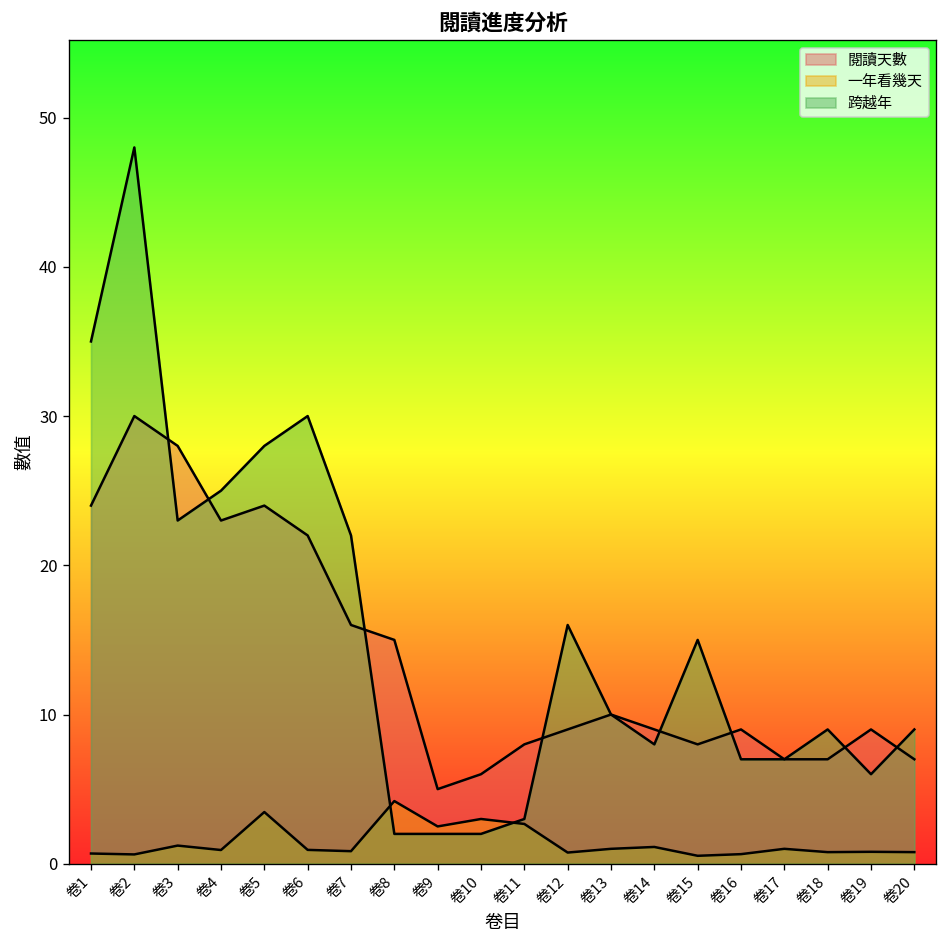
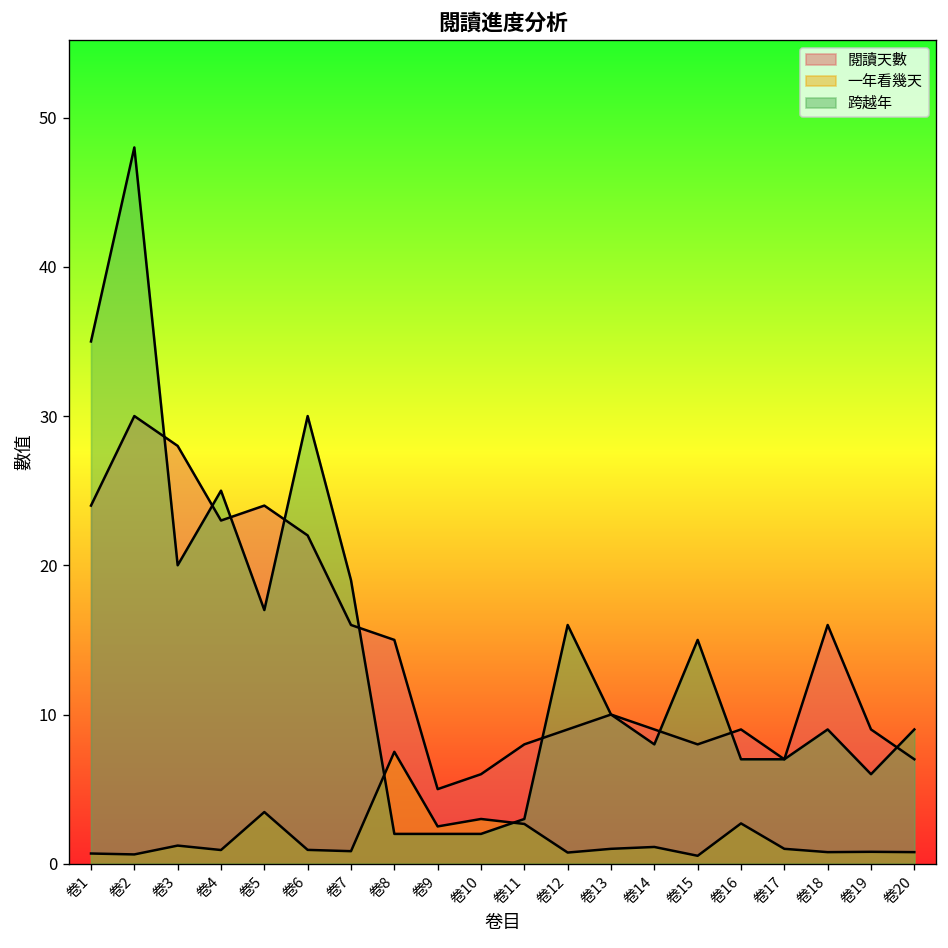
  {
    "閱讀天數": {
      "卷1": 24,
      "卷2": 30,
      "卷3": 28,
      "卷4": 23,
      "卷5": 24,
      "卷6": 22,
      "卷7": 16,
      "卷8": 15,
      "卷9": 5,
      "卷10": 6,
      "卷11": 8,
      "卷12": 9,
      "卷14": 9,
      "卷15": 8,
      "卷16": 9,
-     "卷18": 7,
+     "卷18": 16,
      "卷19": 9,
      "卷20": 7
    },
    "一年看幾天": {
      "卷1": 0.7,
      "卷2": 0.6,
      "卷3": 1.2,
      "卷4": 0.9,
      "卷5": 3.5,
      "卷6": 0.9,
      "卷7": 0.8,
-     "卷8": 4.2,
+     "卷8": 7.5,
      "卷9": 2.5,
      "卷10": 3.0,
      "卷11": 2.7,
      "卷12": 0.8,
      "卷13": 1.0,
      "卷14": 1.1,
      "卷15": 0.5,
-     "卷16": 0.6,
+     "卷16": 2.7,
      "卷17": 1.0,
      "卷18": 0.8,
      "卷19": 0.8,
      "卷20": 0.8
    },
    "跨越年": {
      "卷1": 35,
      "卷2": 48,
-     "卷3": 23,
+     "卷3": 20,
      "卷4": 25,
-     "卷5": 28,
+     "卷5": 17,
      "卷6": 30,
-     "卷7": 22,
+     "卷7": 19,
      "卷8": 2,
      "卷9": 2,
      "卷10": 2,
      "卷11": 3,
      "卷12": 16,
      "卷14": 8,
      "卷15": 15,
      "卷16": 7,
      "卷18": 9,
      "卷19": 6,
      "卷20": 9
    }
  }
